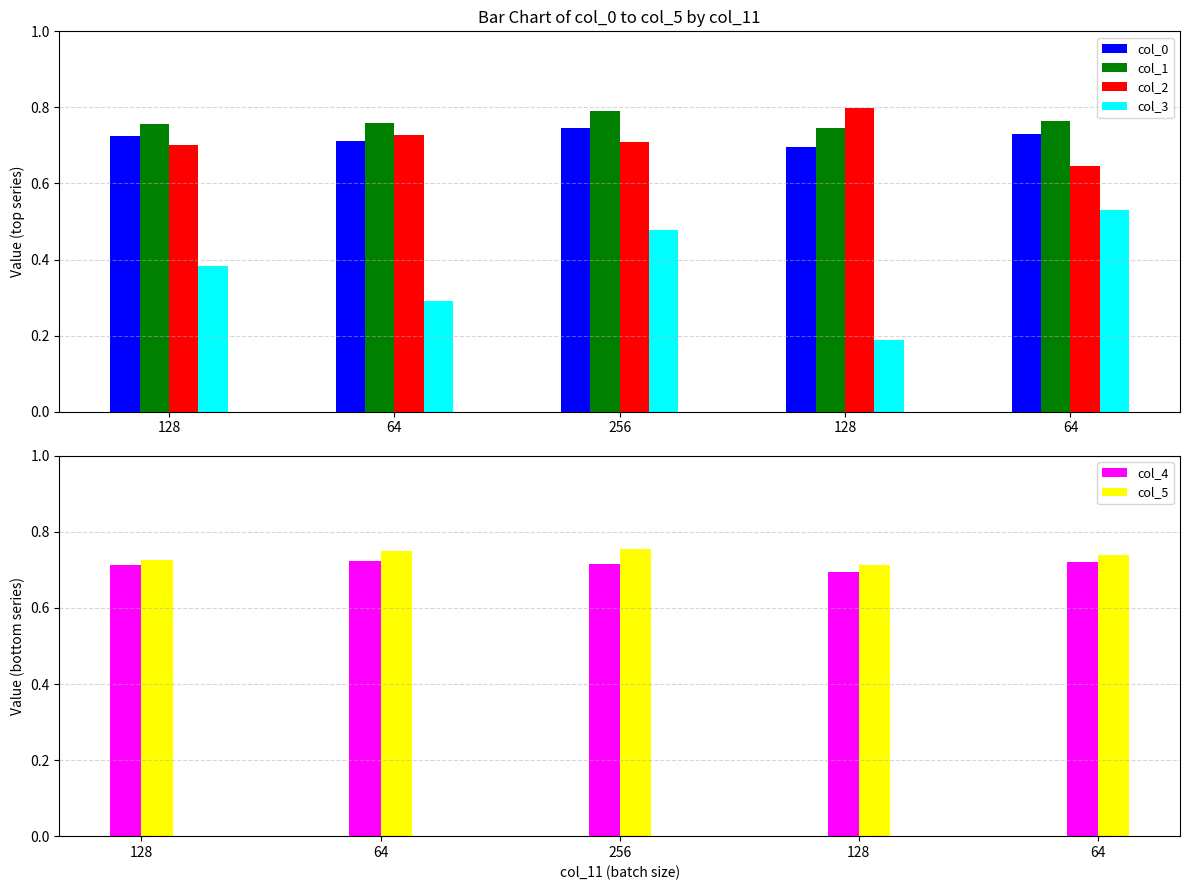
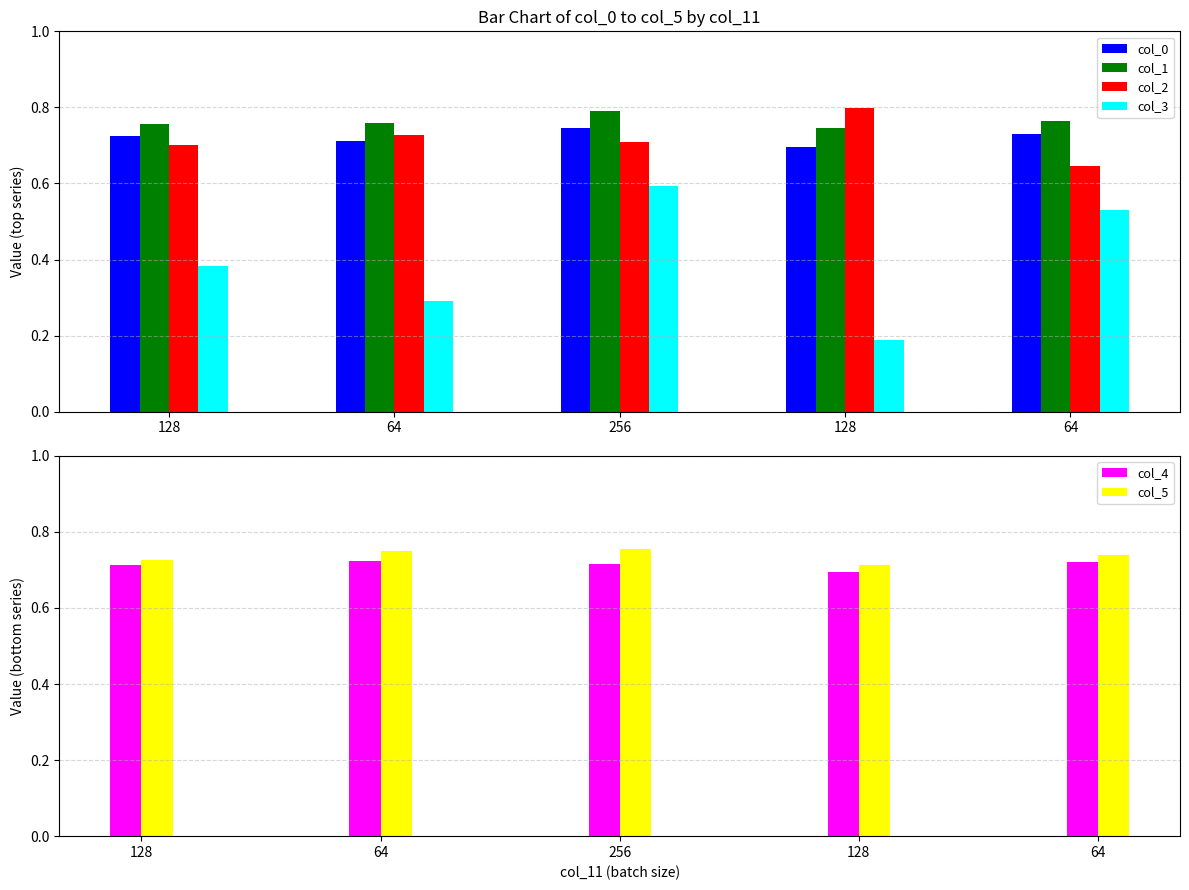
  {
    "Bar Chart of col_0 to col_5 by col_11": {
      "col_0": {
        "256": 0.75
      },
      "col_1": {
        "256": 0.79
      },
      "col_2": {
        "256": 0.71
      },
      "col_3": {
-       "256": 0.48
+       "256": 0.59
      }
    }
  }
